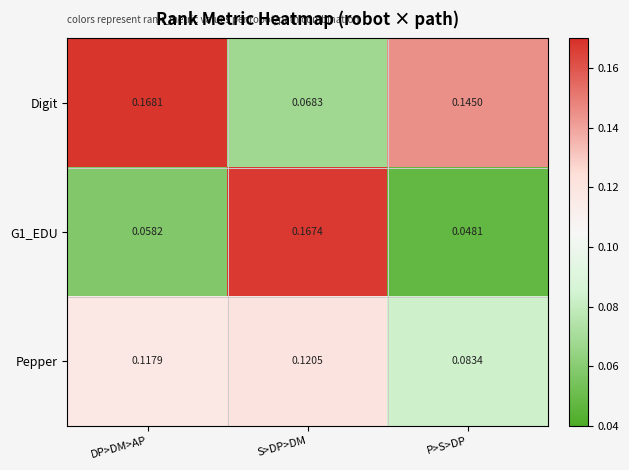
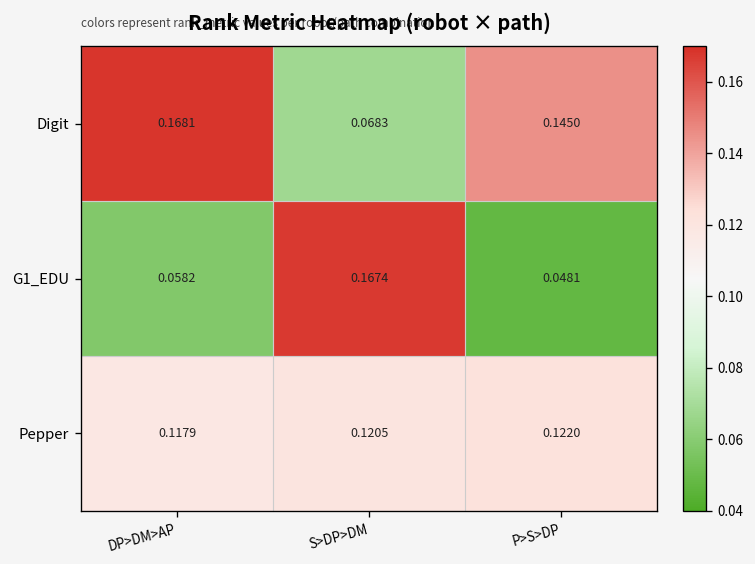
  {
    "Digit": {
      "DP>DM>AP": 0.1681,
      "S>DP>DM": 0.0683,
      "P>S>DP": 0.1450
    },
    "G1_EDU": {
      "DP>DM>AP": 0.0582,
      "S>DP>DM": 0.1674,
      "P>S>DP": 0.0481
    },
    "Pepper": {
      "DP>DM>AP": 0.1179,
      "S>DP>DM": 0.1205,
-     "P>S>DP": 0.0834
+     "P>S>DP": 0.1220
    }
  }
